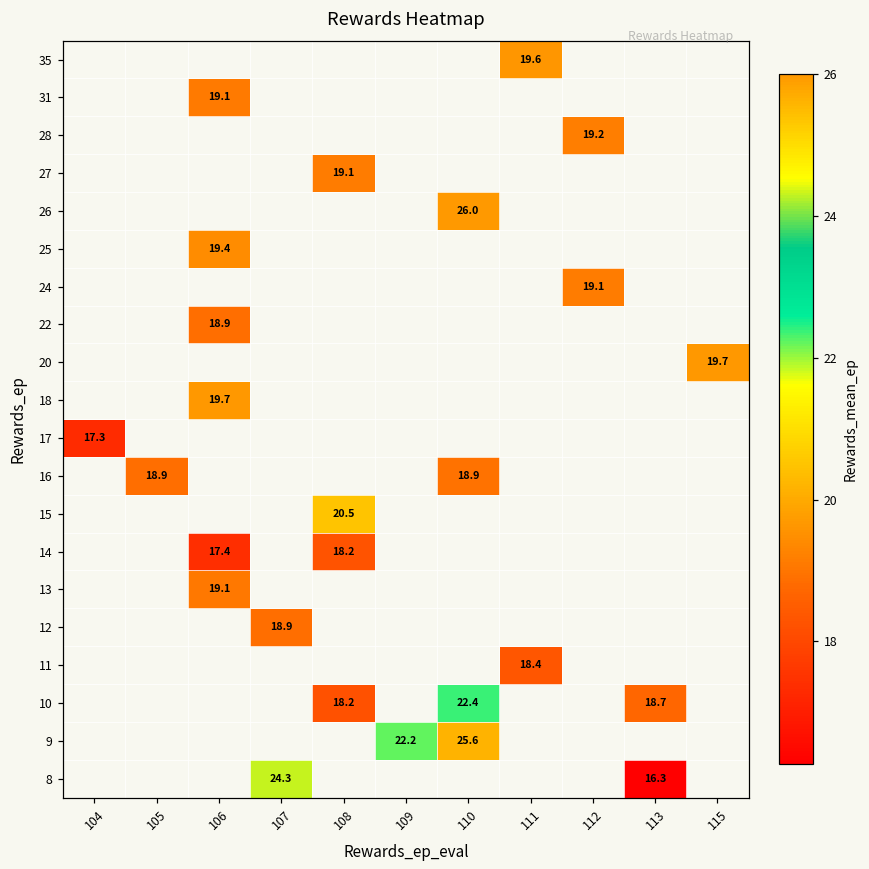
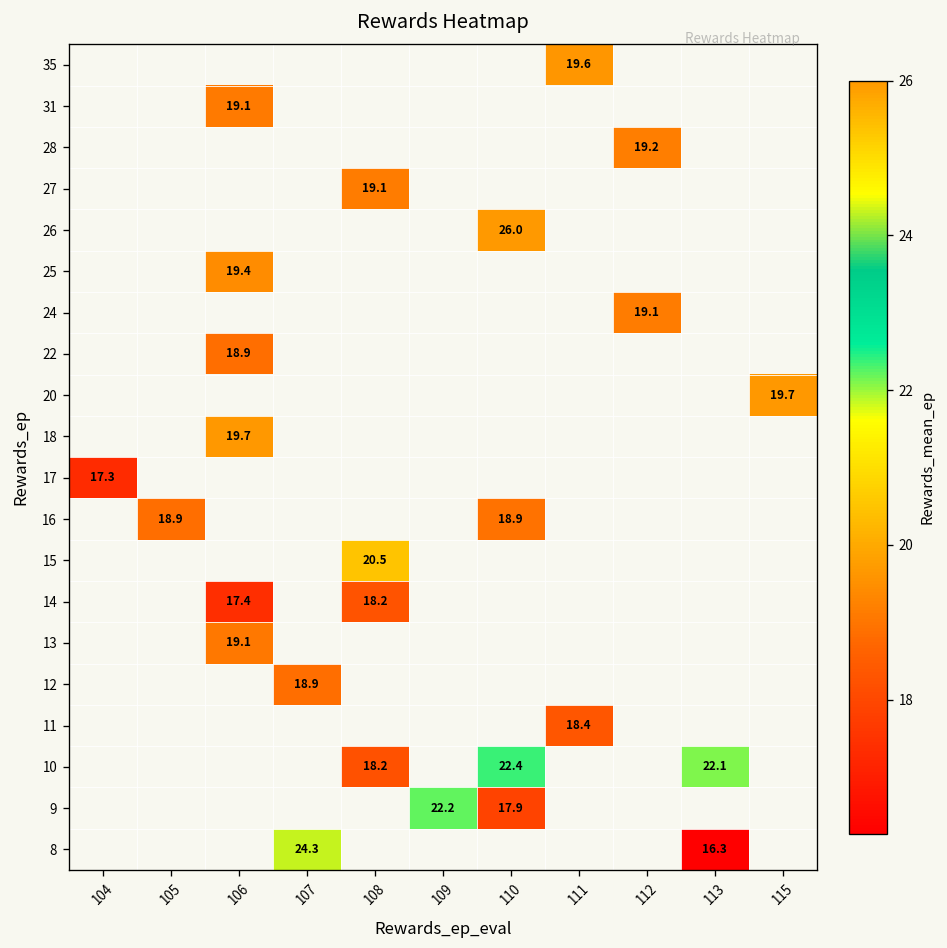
  {
    "35": {
      "111": 19.6
    },
    "31": {
      "106": 19.1
    },
    "28": {
      "112": 19.2
    },
    "27": {
      "108": 19.1
    },
    "26": {
      "110": 26.0
    },
    "25": {
      "106": 19.4
    },
    "24": {
      "112": 19.1
    },
    "22": {
      "106": 18.9
    },
    "20": {
      "115": 19.7
    },
    "18": {
      "106": 19.7
    },
    "17": {
      "104": 17.3
    },
    "16": {
      "105": 18.9,
      "110": 18.9
    },
    "15": {
      "108": 20.5
    },
    "14": {
      "106": 17.4,
      "108": 18.2
    },
    "13": {
      "106": 19.1
    },
    "12": {
      "107": 18.9
    },
    "11": {
      "111": 18.4
    },
    "10": {
      "108": 18.2,
      "110": 22.4,
-     "113": 18.7
+     "113": 22.1
    },
    "9": {
      "109": 22.2,
-     "110": 25.6
+     "110": 17.9
    },
    "8": {
      "107": 24.3,
      "113": 16.3
    }
  }
